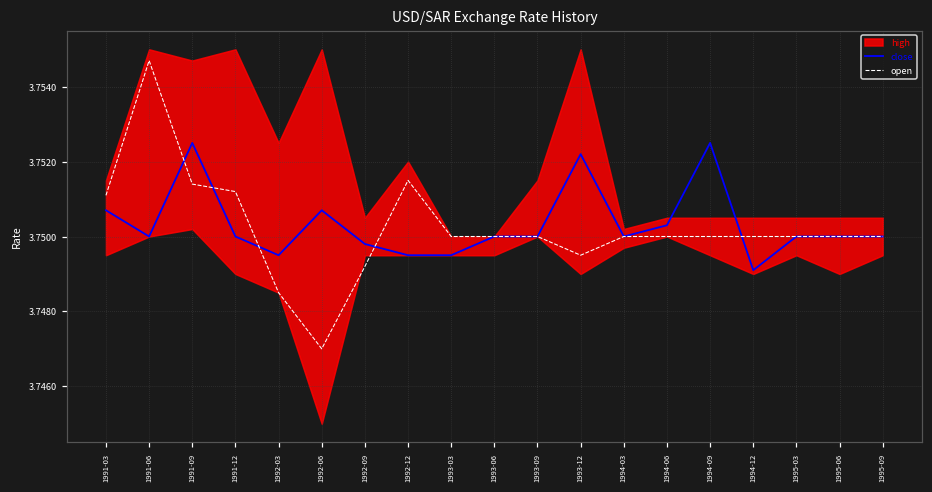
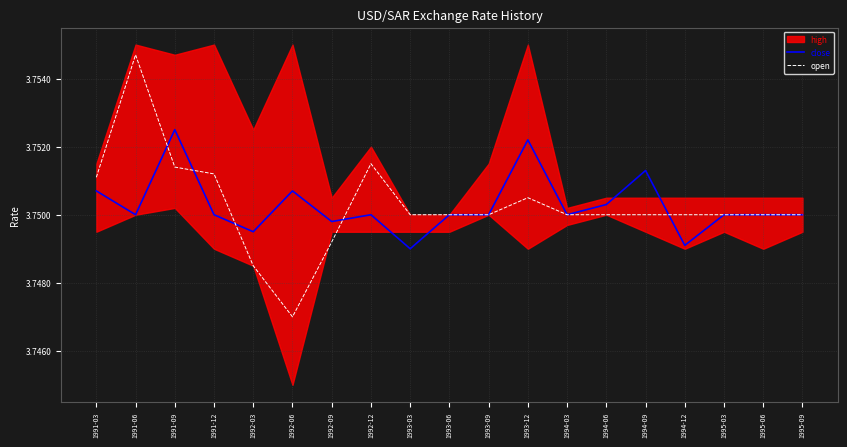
  {
    "close": {
      "1991-03": 3.7507,
      "1991-06": 3.7500,
      "1991-09": 3.7525,
      "1991-12": 3.7500,
      "1992-03": 3.7495,
      "1992-06": 3.7507,
      "1992-09": 3.7498,
-     "1992-12": 3.7495,
-     "1993-03": 3.7495,
+     "1992-12": 3.7500,
+     "1993-03": 3.7490,
      "1993-12": 3.7522,
      "1994-06": 3.7503,
-     "1994-09": 3.7525,
+     "1994-09": 3.7513,
      "1994-12": 3.7491
    },
    "open": {
      "1991-03": 3.7511,
      "1991-06": 3.7547,
      "1991-09": 3.7514,
      "1991-12": 3.7512,
      "1992-03": 3.7485,
      "1992-06": 3.7470,
      "1992-09": 3.7492,
      "1992-12": 3.7515,
-     "1993-12": 3.7495,
+     "1993-12": 3.7505,
      "1994-06": 3.7500,
      "1994-09": 3.7500,
      "1994-12": 3.7500
    }
  }
